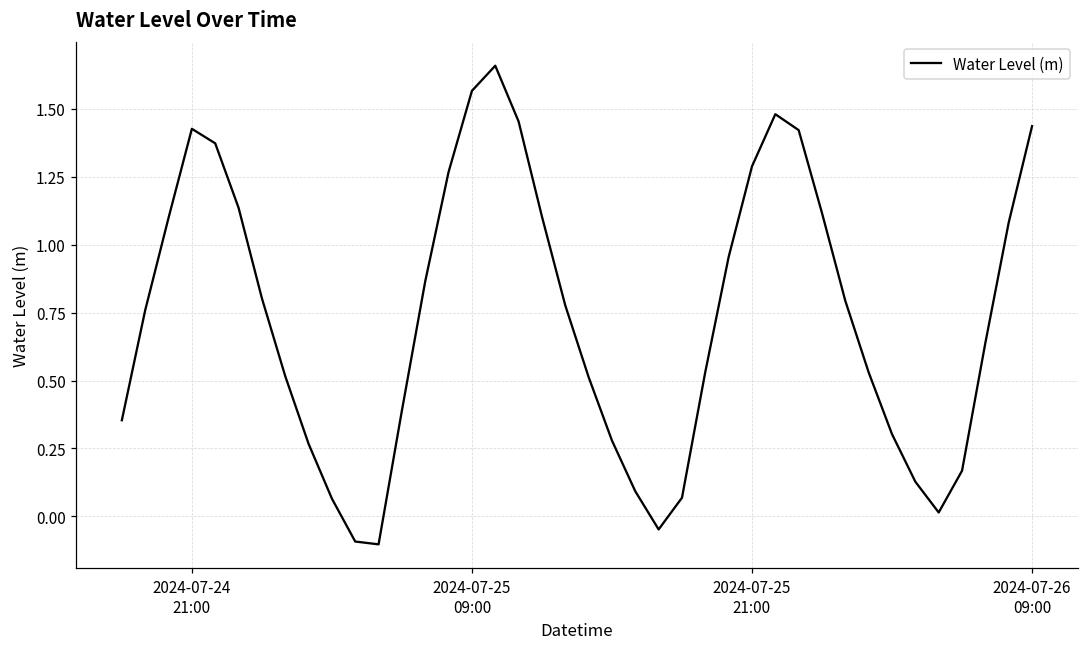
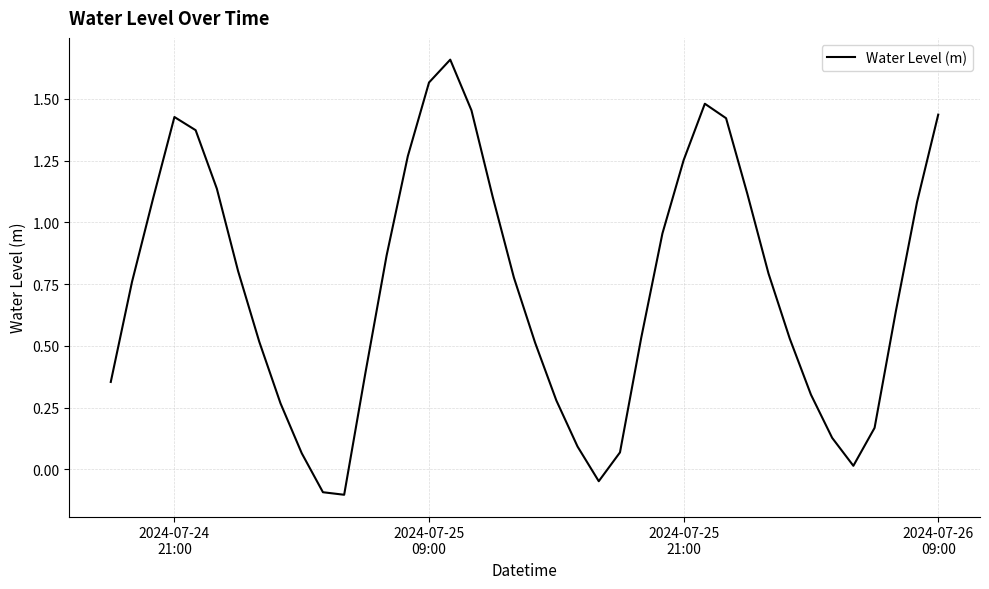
  {
    "2024-07-24 21:00": 1.43,
    "2024-07-25 09:00": 1.57,
-   "2024-07-25 21:00": 1.29,
+   "2024-07-25 21:00": 1.25,
    "2024-07-26 09:00": 1.44
  }
